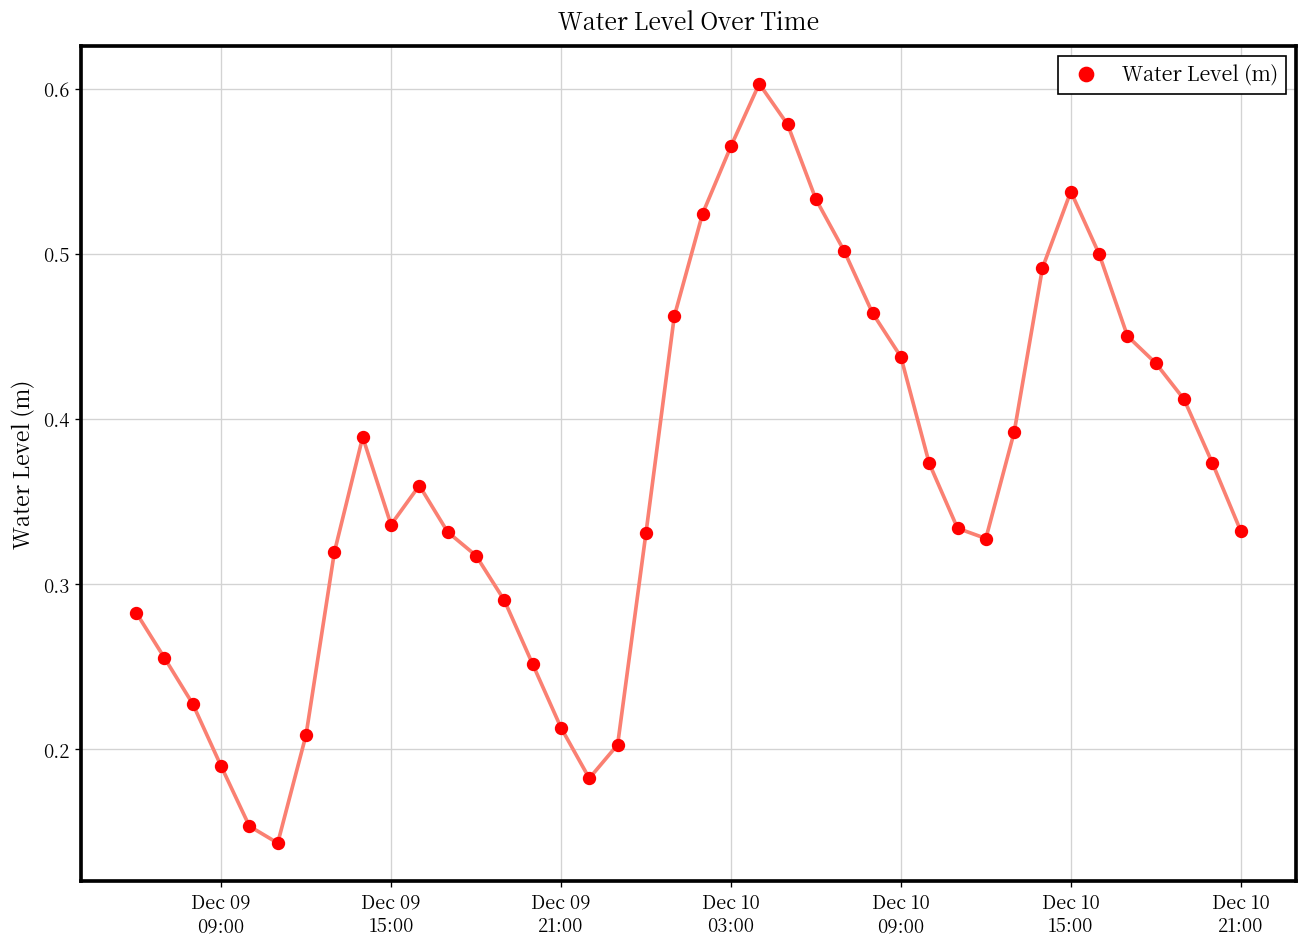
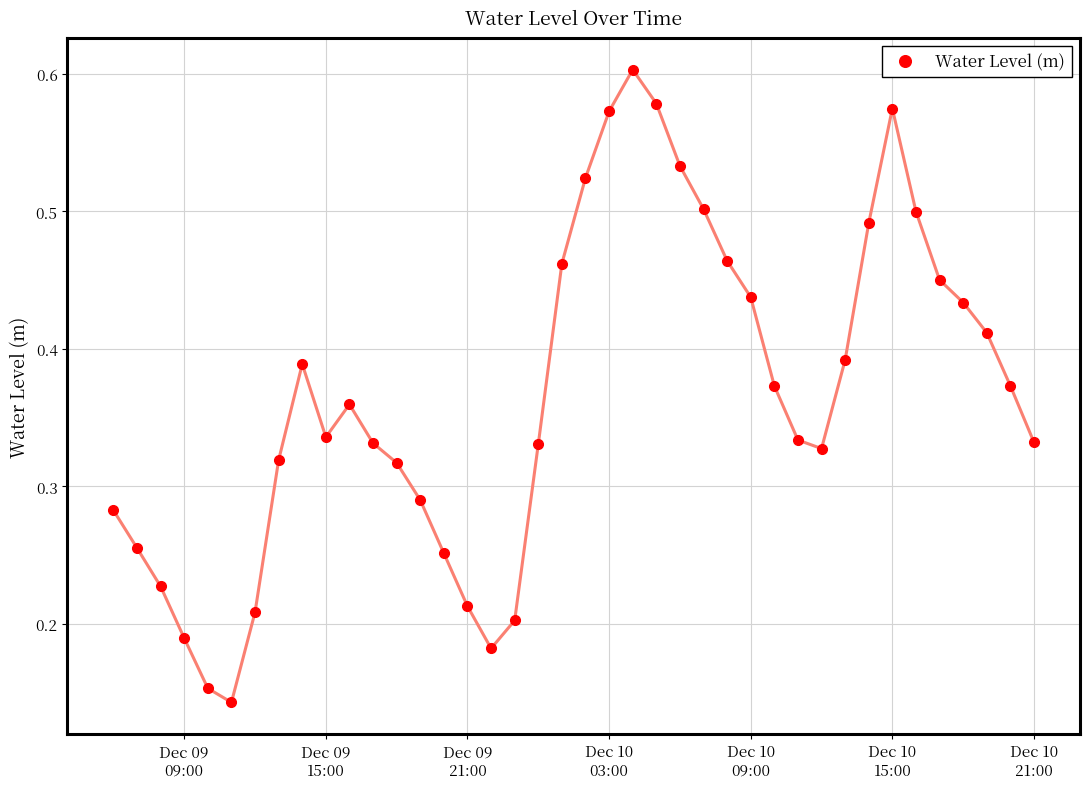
  {
    "Dec 09 09:00": 0.190,
    "Dec 09 15:00": 0.336,
    "Dec 09 21:00": 0.213,
-   "Dec 10 03:00": 0.565,
+   "Dec 10 03:00": 0.573,
    "Dec 10 09:00": 0.438,
-   "Dec 10 15:00": 0.538,
+   "Dec 10 15:00": 0.575,
    "Dec 10 21:00": 0.332
  }
